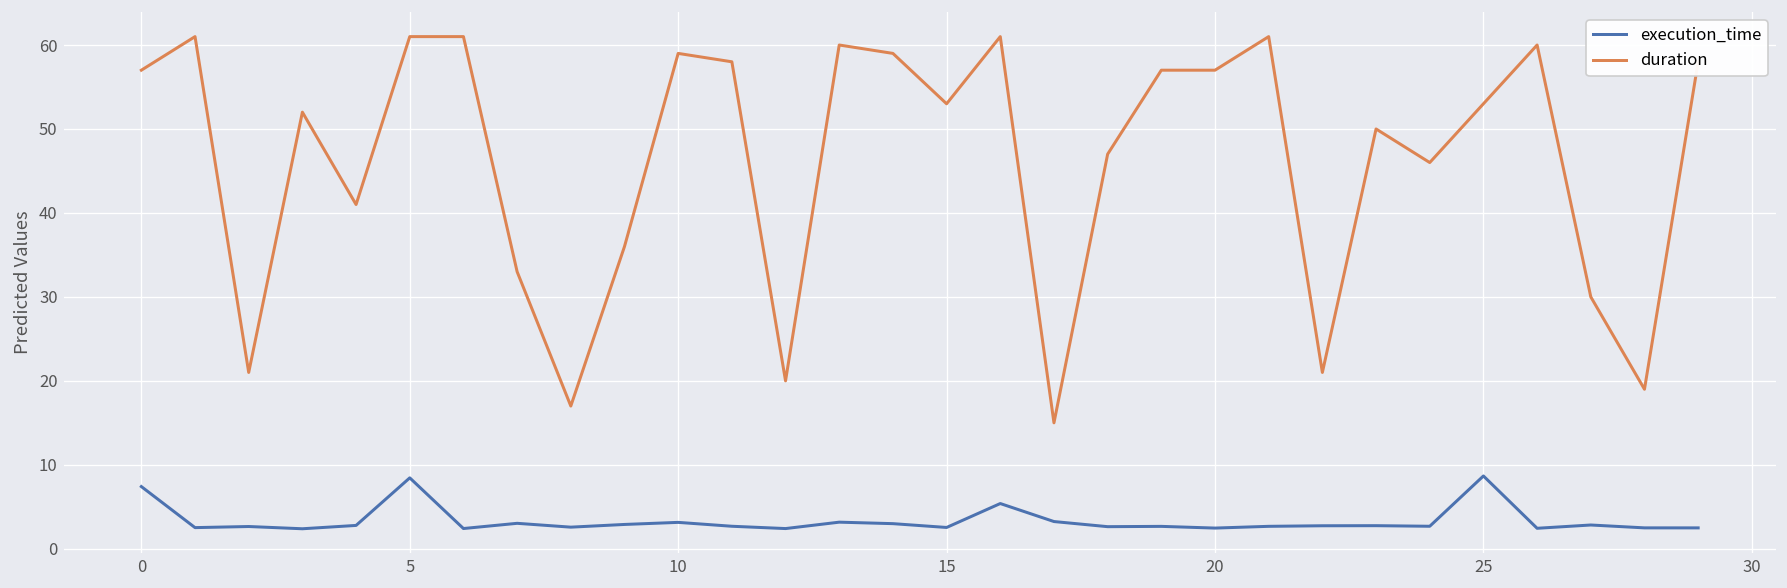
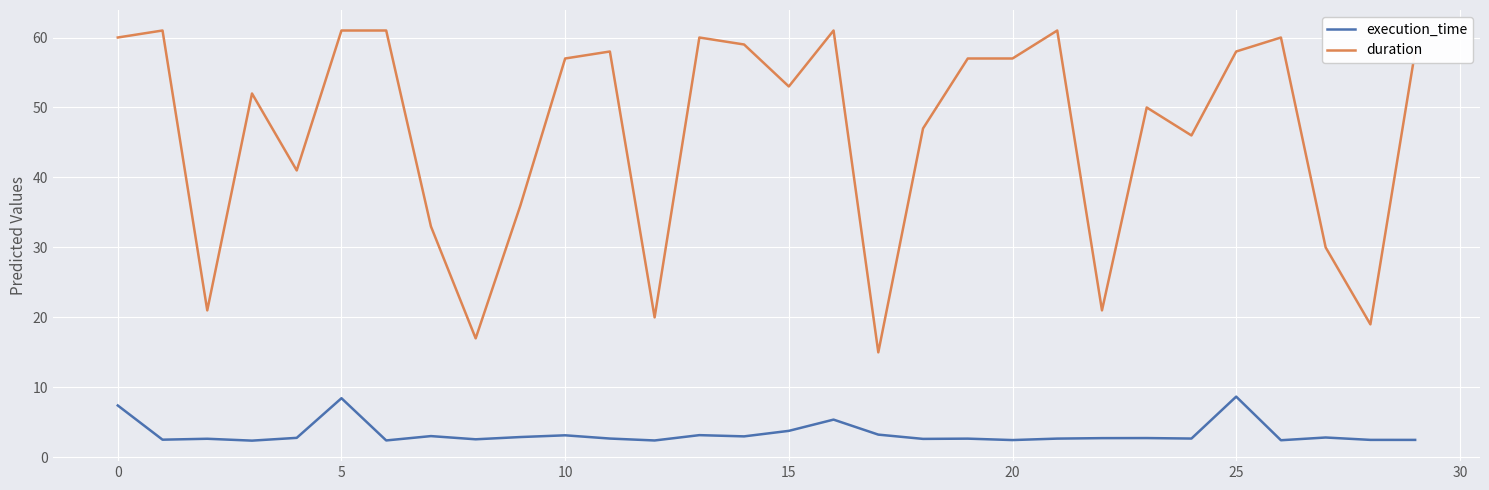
  {
    "execution_time": {
      "0": 7,
      "5": 8,
      "10": 3,
-     "15": 3,
+     "15": 4,
      "20": 2,
      "25": 9
    },
    "duration": {
-     "0": 57,
+     "0": 60,
      "5": 61,
-     "10": 59,
+     "10": 57,
      "15": 53,
      "20": 57,
-     "25": 53
+     "25": 58
    }
  }
